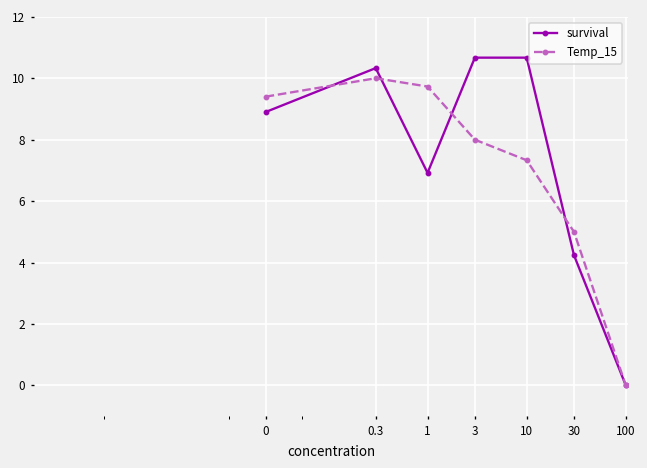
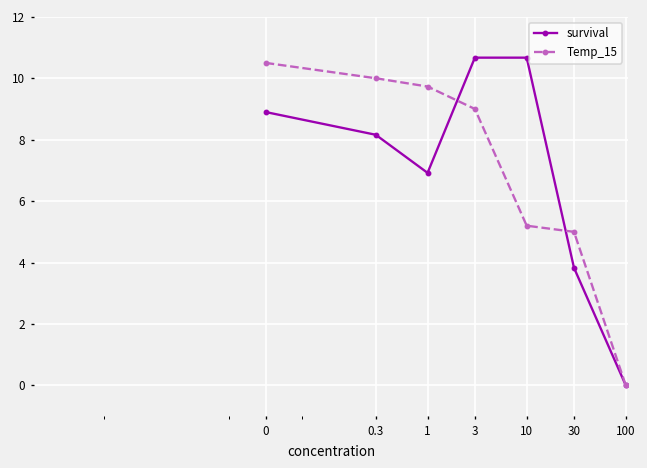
  {
    "survival": {
      "0": 8.9,
-     "0.3": 10.3,
+     "0.3": 8.2,
      "1": 6.9,
      "3": 10.7,
      "10": 10.7,
-     "30": 4.2
+     "30": 3.8
    },
    "Temp_15": {
-     "0": 9.4,
+     "0": 10.5,
      "0.3": 10.0,
      "1": 9.7,
-     "3": 8,
-     "10": 7.3,
+     "3": 9,
+     "10": 5.2,
      "30": 5.0
    }
  }
